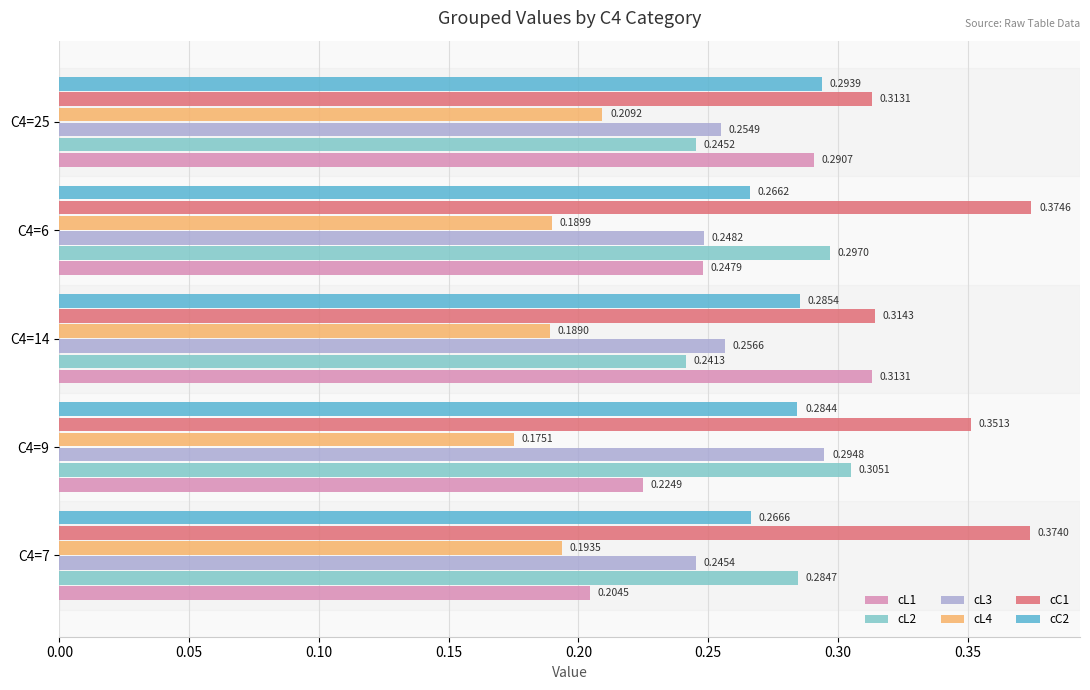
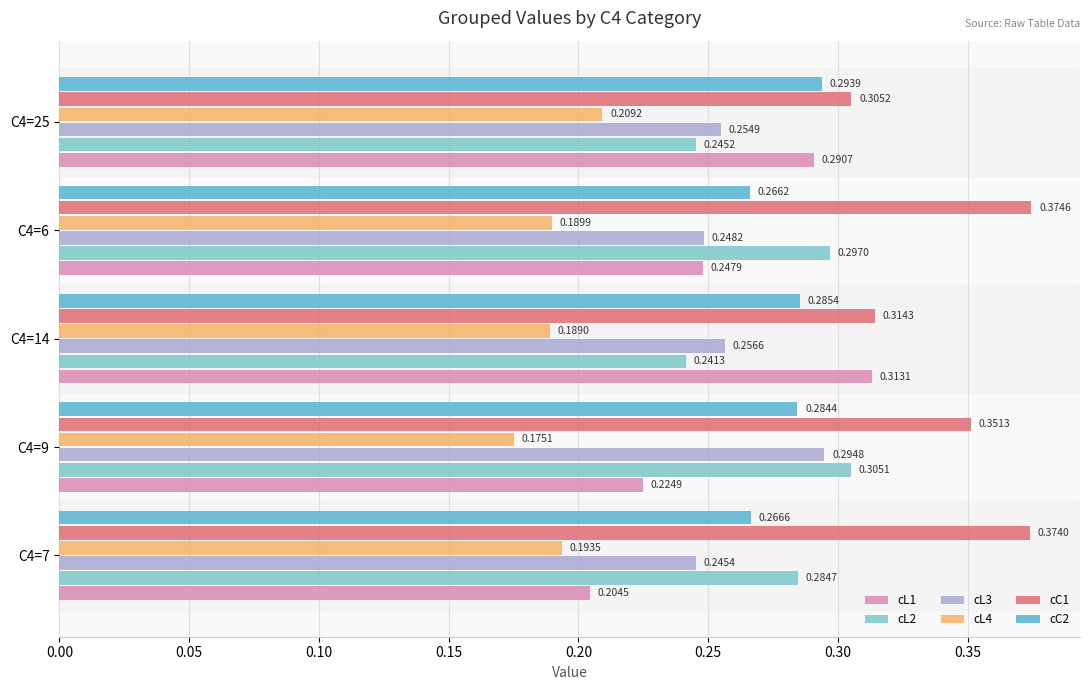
  {
    "cL1": {
      "C4=25": 0.2907,
      "C4=6": 0.2479,
      "C4=14": 0.3131,
      "C4=9": 0.2249,
      "C4=7": 0.2045
    },
    "cL4": {
      "C4=25": 0.2092,
      "C4=6": 0.1899,
      "C4=14": 0.1890,
      "C4=9": 0.1751,
      "C4=7": 0.1935
    },
    "cC1": {
-     "C4=25": 0.3131,
+     "C4=25": 0.3052,
      "C4=6": 0.3746,
      "C4=14": 0.3143,
      "C4=9": 0.3513,
      "C4=7": 0.3740
    }
  }
